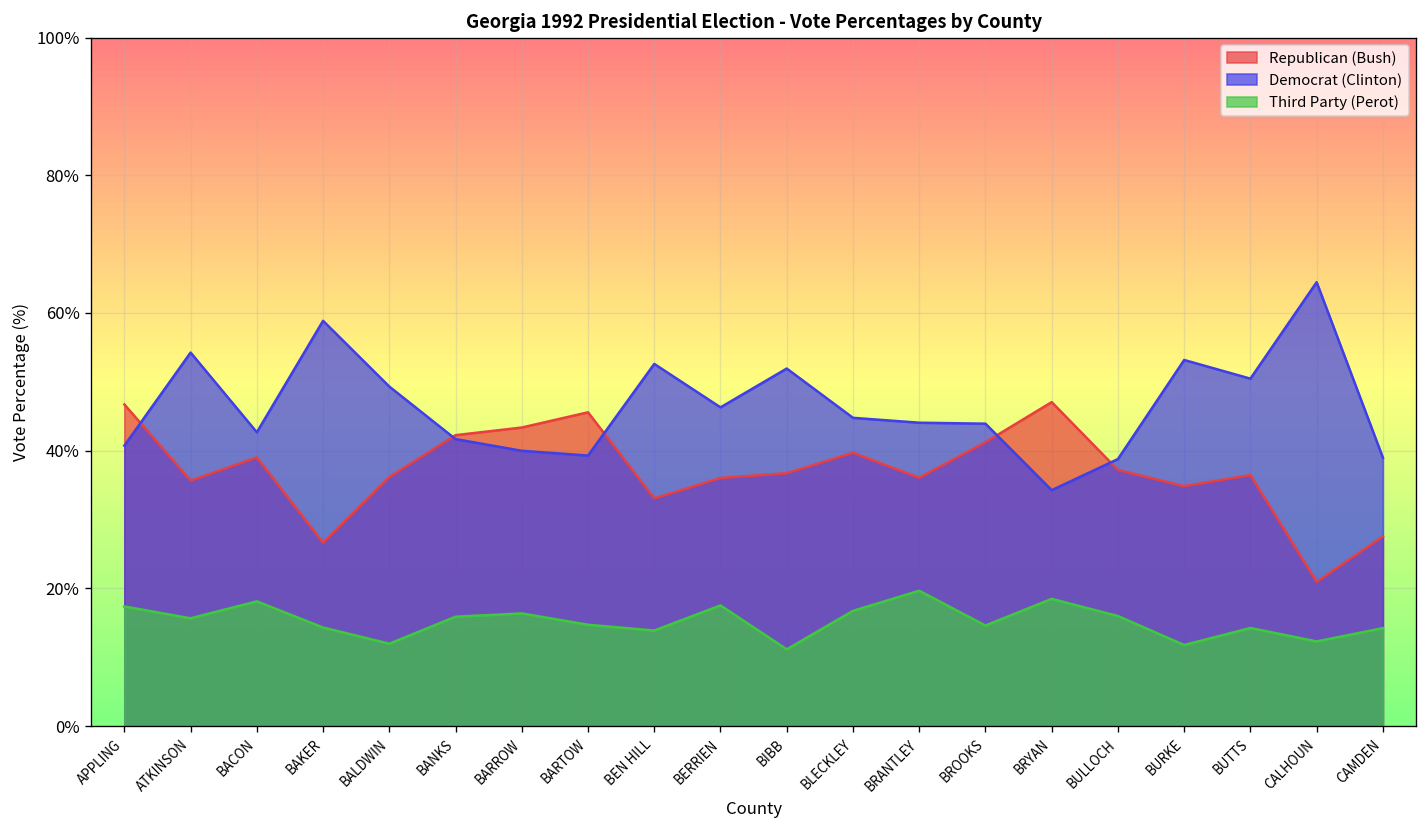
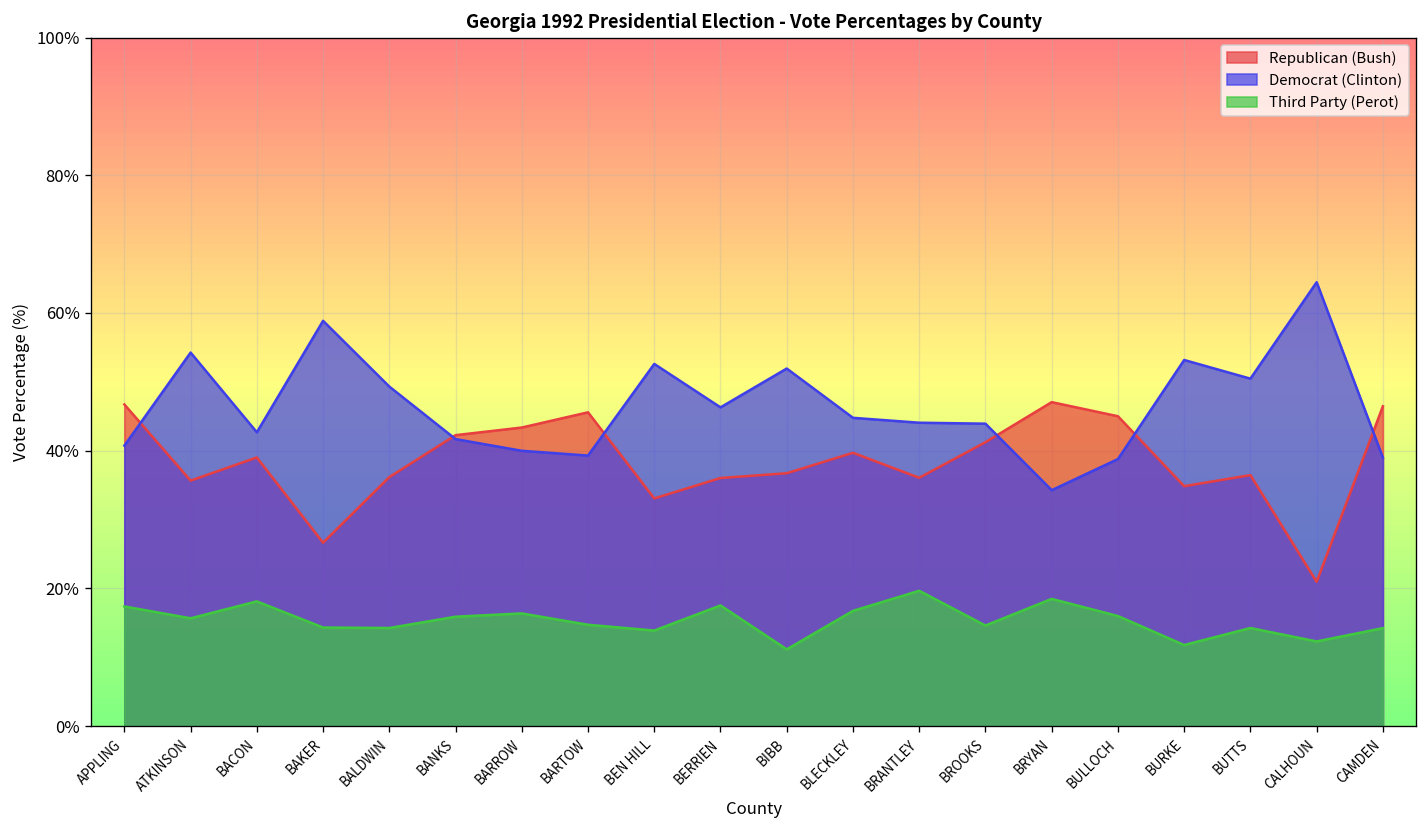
  {
    "Republican (Bush)": {
      "APPLING": "47%",
      "ATKINSON": "36%",
      "BACON": "39%",
      "BAKER": "27%",
      "BALDWIN": "36%",
      "BANKS": "42%",
      "BARROW": "43%",
      "BARTOW": "46%",
      "BEN HILL": "33%",
      "BERRIEN": "36%",
      "BIBB": "37%",
      "BLECKLEY": "40%",
      "BRANTLEY": "36%",
      "BROOKS": "41%",
      "BRYAN": "47%",
-     "BULLOCH": "37%",
+     "BULLOCH": "45%",
      "BURKE": "35%",
      "BUTTS": "36%",
      "CALHOUN": "21%",
-     "CAMDEN": "28%"
+     "CAMDEN": "46%"
    },
    "Democrat (Clinton)": {
      "APPLING": "41%",
      "ATKINSON": "54%",
      "BACON": "43%",
      "BAKER": "59%",
      "BALDWIN": "49%",
      "BANKS": "42%",
      "BARROW": "40%",
      "BARTOW": "39%",
      "BEN HILL": "53%",
      "BERRIEN": "46%",
      "BIBB": "52%",
      "BLECKLEY": "45%",
      "BRANTLEY": "44%",
      "BROOKS": "44%",
      "BRYAN": "34%",
      "BULLOCH": "39%",
      "BURKE": "53%",
      "BUTTS": "50%",
      "CALHOUN": "64%",
      "CAMDEN": "39%"
    },
    "Third Party (Perot)": {
      "APPLING": "17%",
      "ATKINSON": "16%",
      "BACON": "18%",
      "BAKER": "14%",
-     "BALDWIN": "12%",
+     "BALDWIN": "14%",
      "BANKS": "16%",
      "BARROW": "16%",
      "BARTOW": "15%",
      "BEN HILL": "14%",
      "BERRIEN": "18%",
      "BIBB": "11%",
      "BLECKLEY": "17%",
      "BRANTLEY": "20%",
      "BROOKS": "15%",
      "BRYAN": "18%",
      "BULLOCH": "16%",
      "BURKE": "12%",
      "BUTTS": "14%",
      "CALHOUN": "12%",
      "CAMDEN": "14%"
    }
  }
